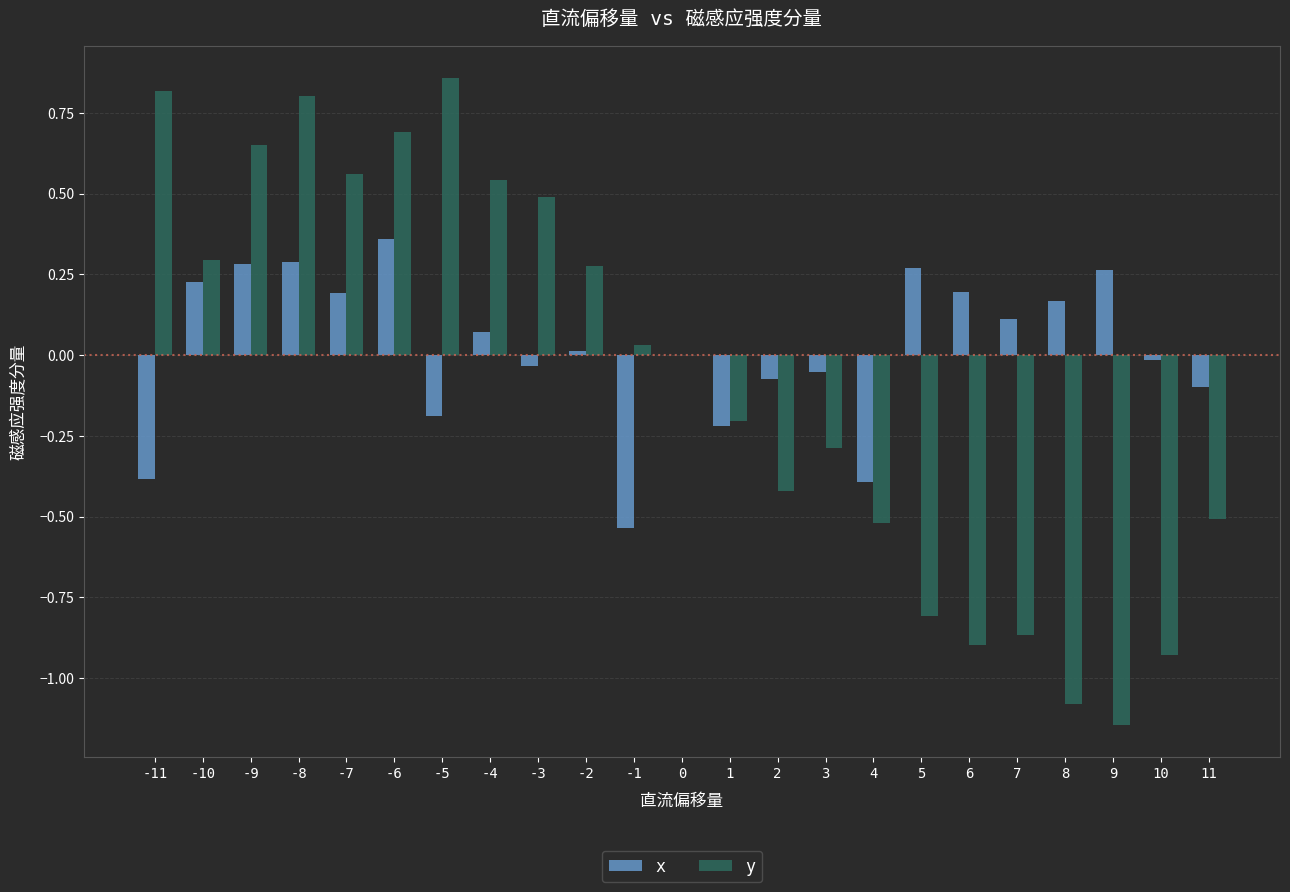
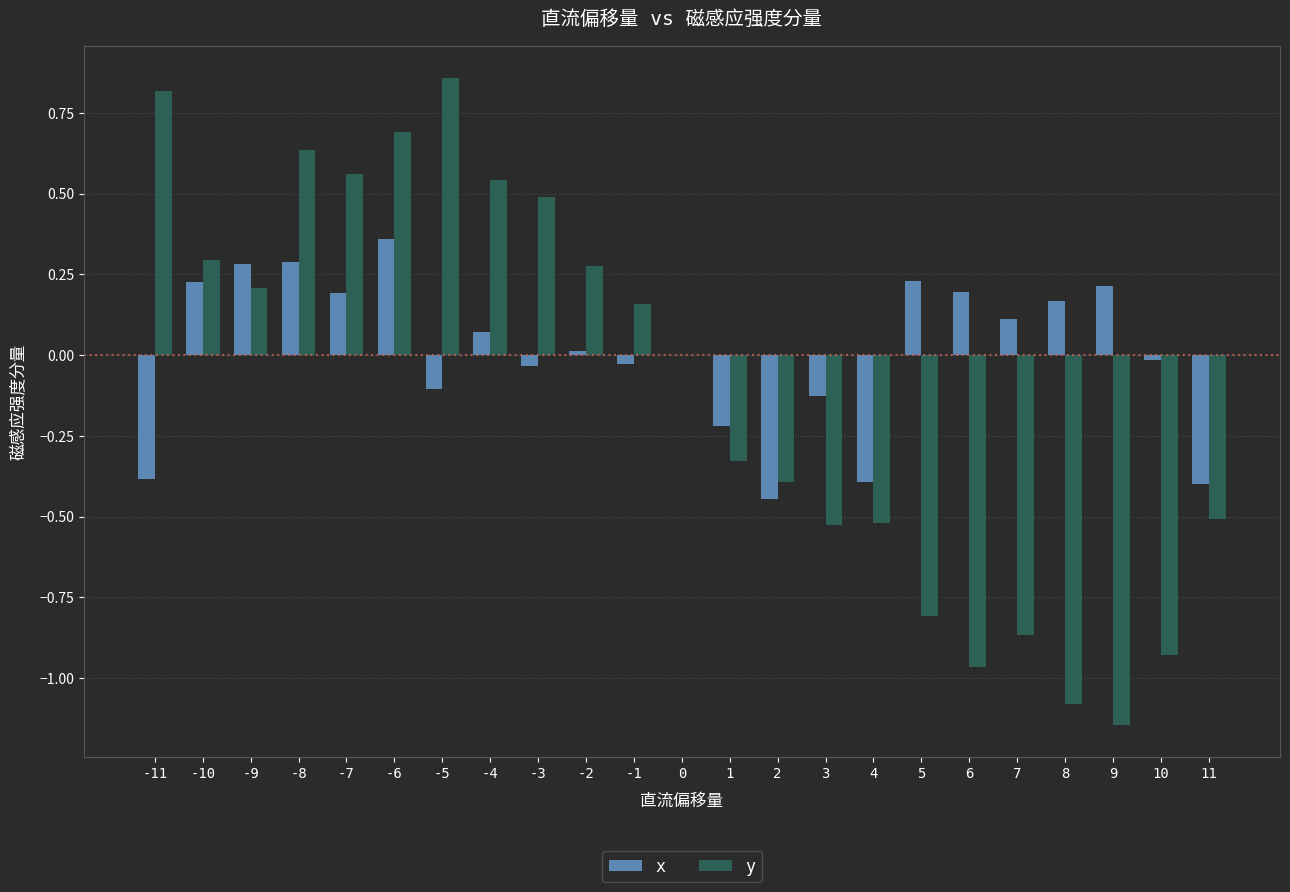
  {
    "x": {
      "-11": -0.38,
      "-10": 0.23,
      "-9": 0.28,
      "-8": 0.29,
      "-7": 0.19,
      "-6": 0.36,
-     "-5": -0.19,
+     "-5": -0.10,
      "-4": 0.07,
      "-3": -0.03,
      "-2": 0.01,
-     "-1": -0.54,
+     "-1": -0.03,
      "0": 0.00,
      "1": -0.22,
-     "2": -0.07,
-     "3": -0.05,
+     "2": -0.44,
+     "3": -0.13,
      "4": -0.39,
-     "5": 0.27,
+     "5": 0.23,
      "6": 0.20,
      "7": 0.11,
      "8": 0.17,
-     "9": 0.26,
+     "9": 0.22,
      "10": -0.01,
-     "11": -0.10
+     "11": -0.40
    },
    "y": {
      "-11": 0.82,
      "-10": 0.29,
-     "-9": 0.65,
-     "-8": 0.80,
+     "-9": 0.21,
+     "-8": 0.64,
      "-7": 0.56,
      "-6": 0.69,
      "-5": 0.86,
      "-4": 0.54,
      "-3": 0.49,
      "-2": 0.28,
-     "-1": 0.03,
+     "-1": 0.16,
      "0": 0.00,
-     "1": -0.21,
-     "2": -0.42,
-     "3": -0.29,
+     "1": -0.33,
+     "2": -0.39,
+     "3": -0.53,
      "4": -0.52,
      "5": -0.81,
-     "6": -0.90,
+     "6": -0.96,
      "7": -0.87,
      "8": -1.08,
      "9": -1.14,
      "10": -0.93,
      "11": -0.51
    }
  }
